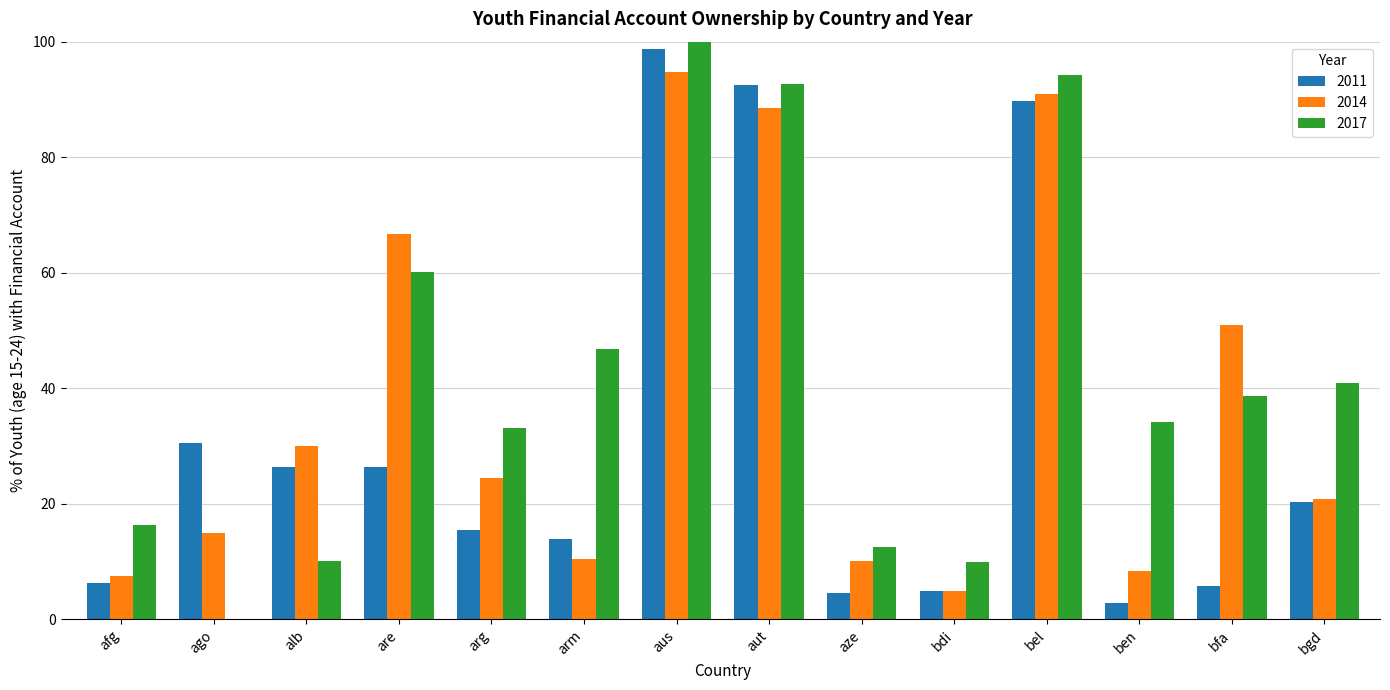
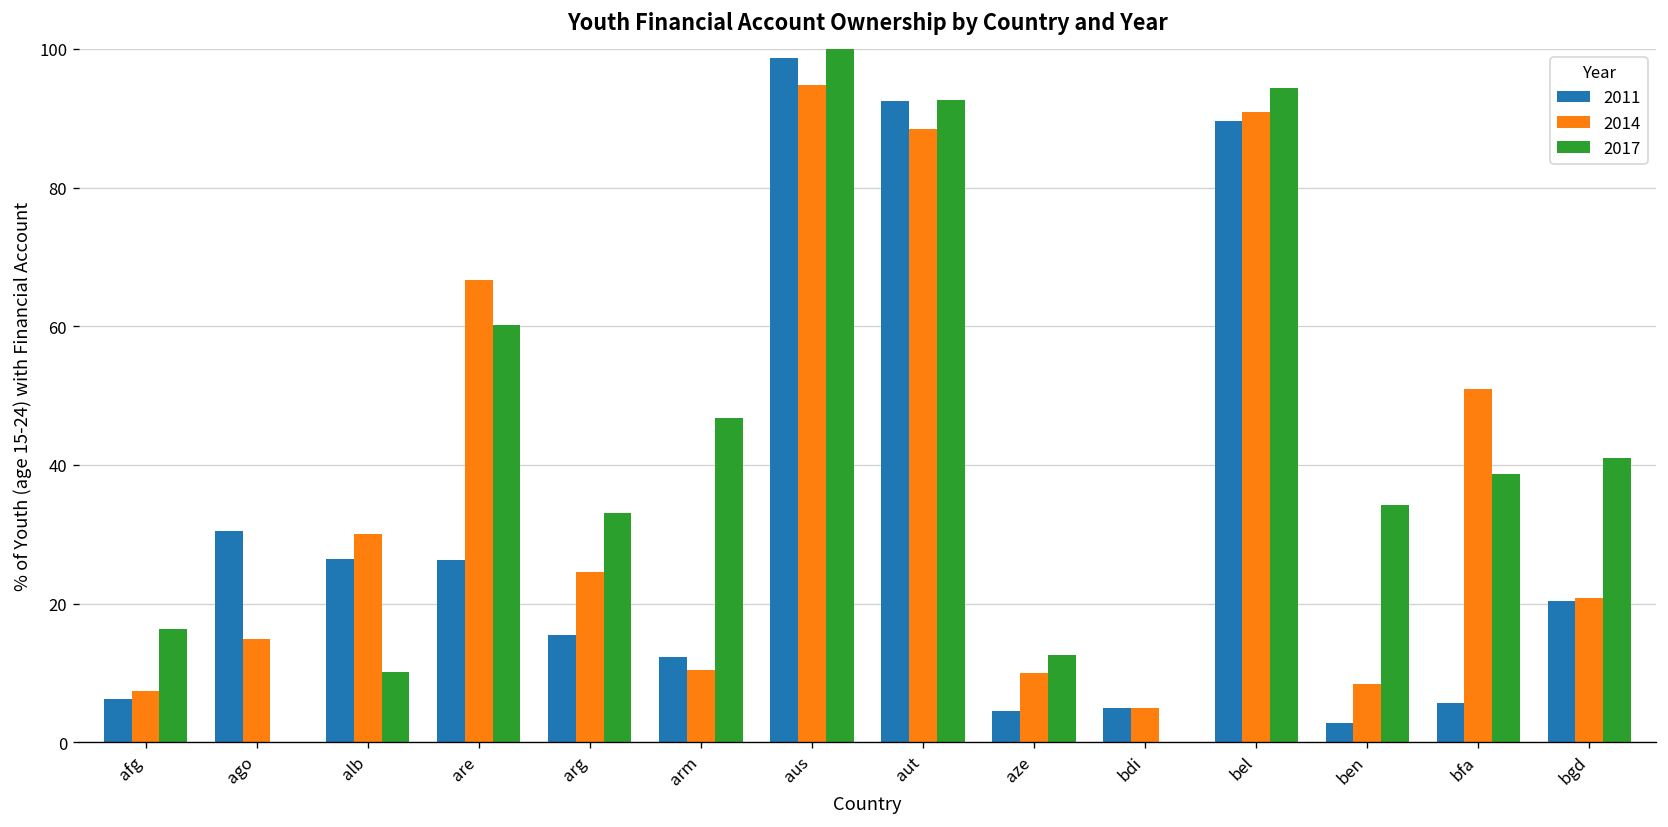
  {
    "2011": {
      "afg": 6,
      "ago": 30,
      "alb": 26,
      "are": 26,
      "arg": 16,
-     "arm": 14,
+     "arm": 12,
      "aus": 99,
      "aut": 93,
      "aze": 5,
      "bdi": 5,
      "bel": 90,
      "ben": 3,
      "bfa": 6,
      "bgd": 20
    },
    "2014": {
      "afg": 7,
      "ago": 15,
      "alb": 30,
      "are": 67,
      "arg": 24,
      "arm": 10,
      "aus": 95,
      "aut": 88,
      "aze": 10,
      "bdi": 5,
      "bel": 91,
      "ben": 8,
      "bfa": 51,
      "bgd": 21
    },
    "2017": {
      "afg": 16,
      "ago": 0,
      "alb": 10,
      "are": 60,
      "arg": 33,
      "arm": 47,
      "aus": 100,
      "aut": 93,
      "aze": 13,
-     "bdi": 10,
+     "bdi": 0,
      "bel": 94,
      "ben": 34,
      "bfa": 39,
      "bgd": 41
    }
  }
